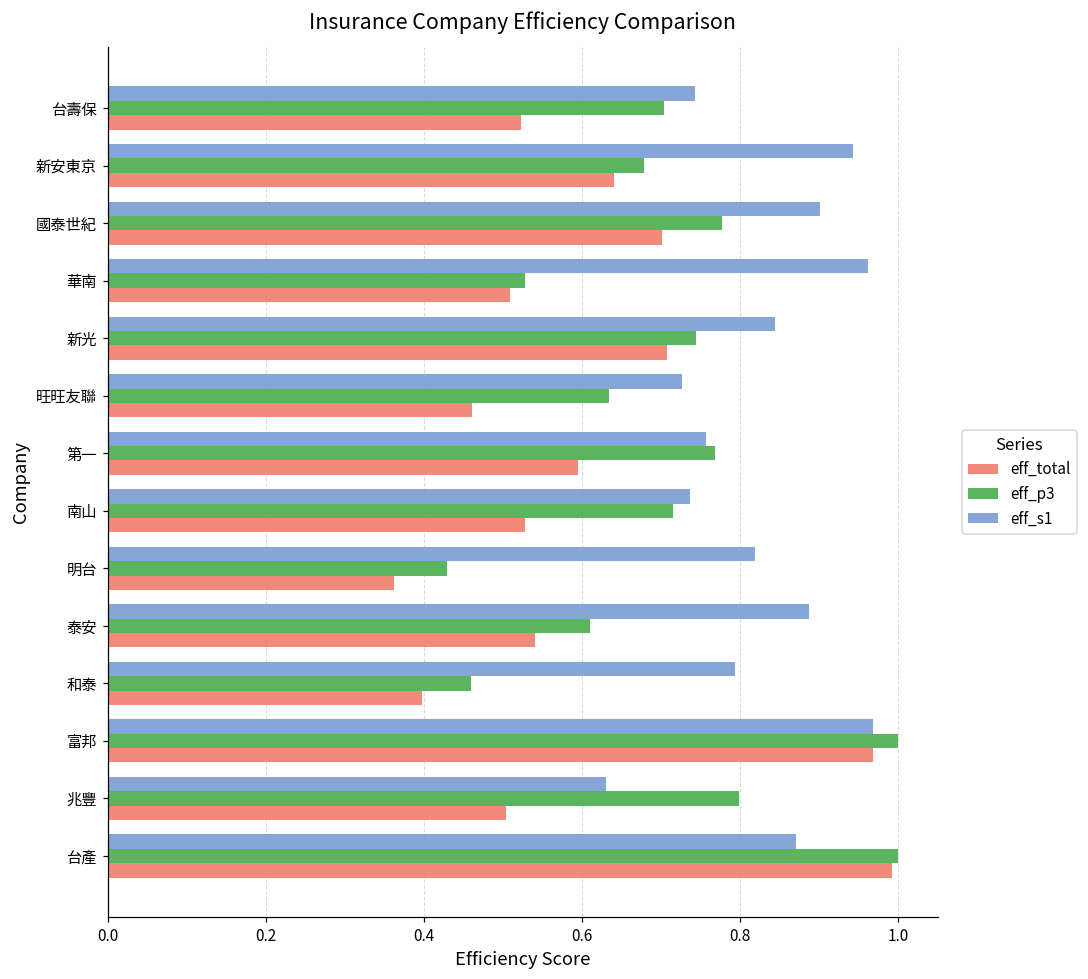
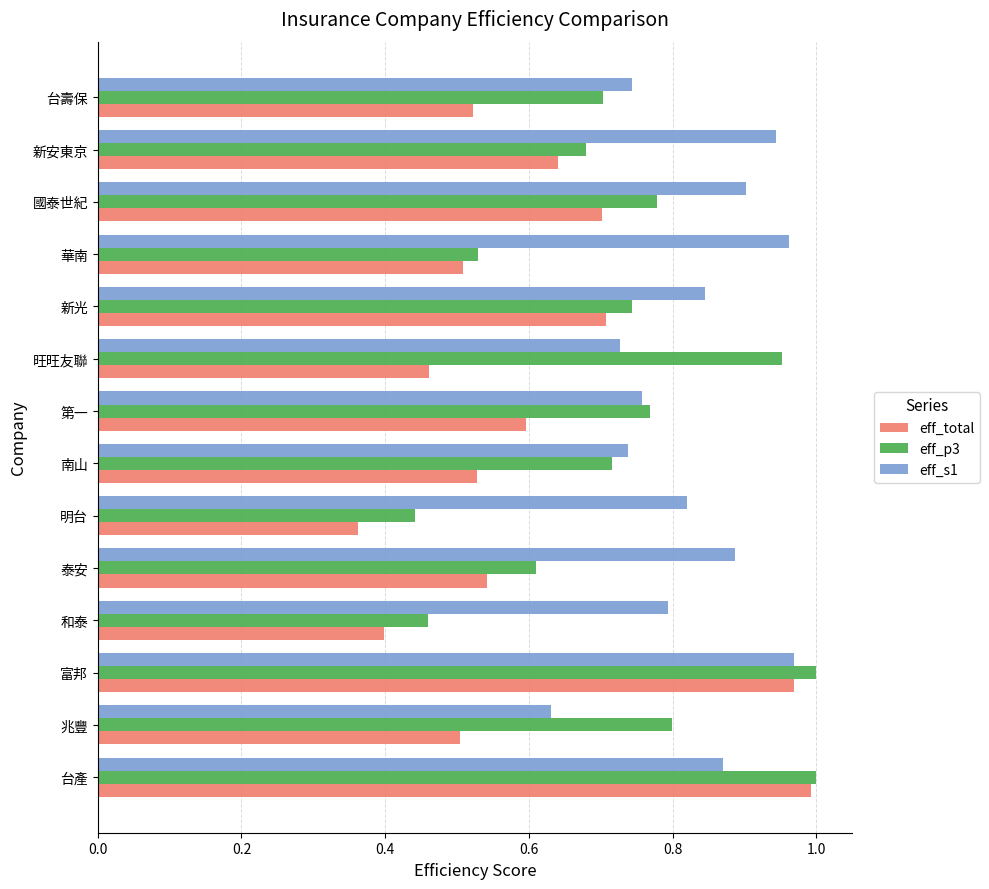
  {
    "eff_total": {
      "台壽保": 0.52,
      "新安東京": 0.64,
      "國泰世紀": 0.70,
      "華南": 0.51,
      "新光": 0.71,
      "旺旺友聯": 0.46,
      "第一": 0.60,
      "南山": 0.53,
      "明台": 0.36,
      "泰安": 0.54,
      "和泰": 0.40,
      "富邦": 0.97,
      "兆豐": 0.50,
      "台產": 0.99
    },
    "eff_p3": {
      "台壽保": 0.70,
      "新安東京": 0.68,
      "國泰世紀": 0.78,
      "華南": 0.53,
      "新光": 0.74,
-     "旺旺友聯": 0.63,
+     "旺旺友聯": 0.95,
      "第一": 0.77,
      "南山": 0.72,
-     "明台": 0.43,
+     "明台": 0.44,
      "泰安": 0.61,
      "和泰": 0.46,
      "富邦": 1.00,
      "兆豐": 0.80,
      "台產": 1.00
    },
    "eff_s1": {
      "台壽保": 0.74,
      "新安東京": 0.94,
      "國泰世紀": 0.90,
      "華南": 0.96,
      "新光": 0.84,
      "旺旺友聯": 0.73,
      "第一": 0.76,
      "南山": 0.74,
      "明台": 0.82,
      "泰安": 0.89,
      "和泰": 0.79,
      "富邦": 0.97,
      "兆豐": 0.63,
      "台產": 0.87
    }
  }
